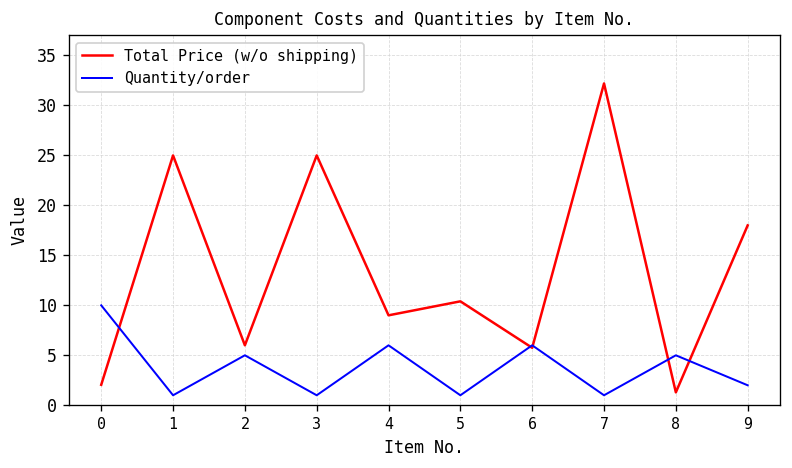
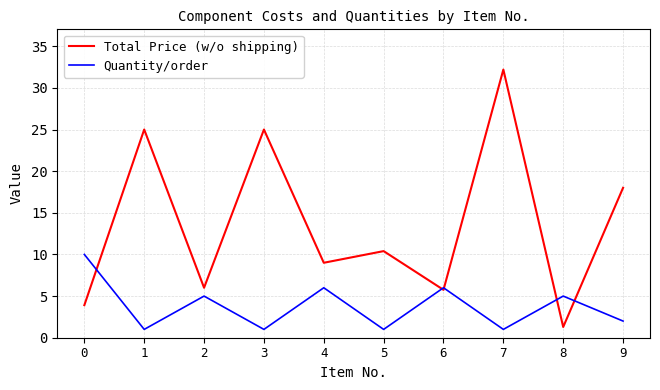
  {
    "Total Price (w/o shipping)": {
-     "0": 2,
+     "0": 4,
      "1": 25,
      "2": 6,
      "3": 25,
      "4": 9,
      "5": 10,
      "7": 32,
      "8": 1,
      "9": 18
    },
    "Quantity/order": {
      "0": 10,
      "1": 1,
      "2": 5,
      "3": 1,
      "4": 6,
      "5": 1,
      "7": 1,
      "8": 5,
      "9": 2
    }
  }
